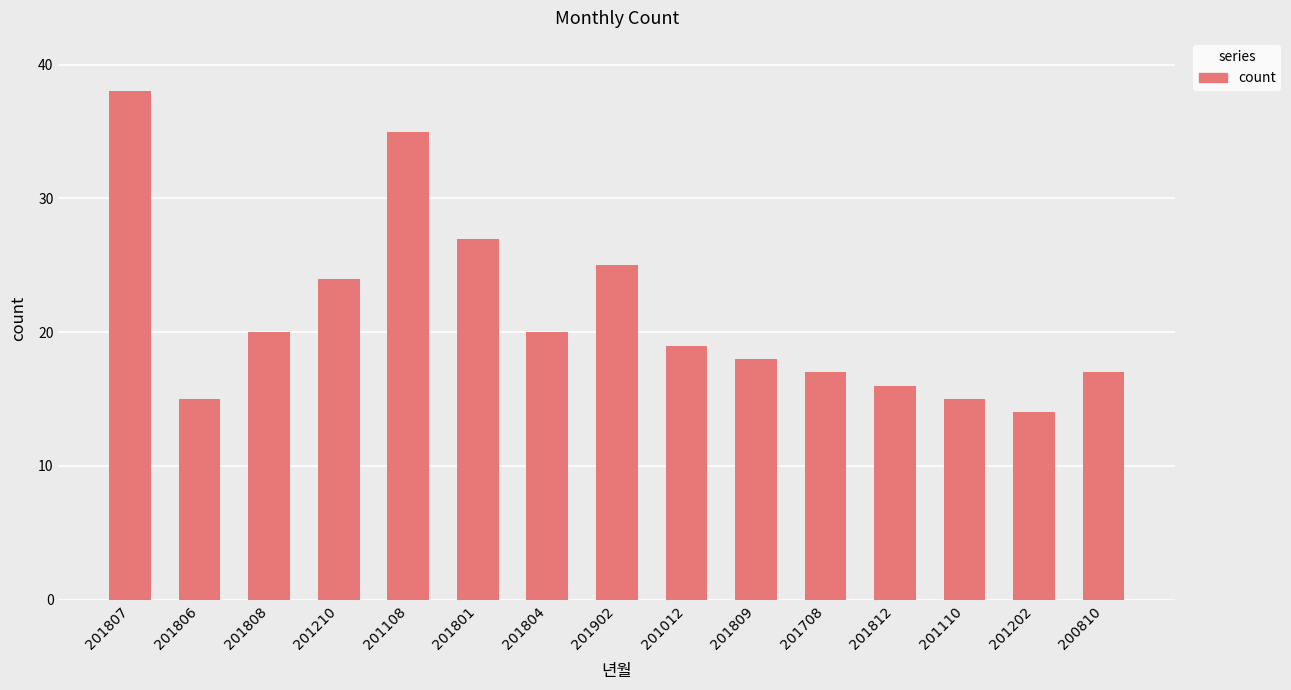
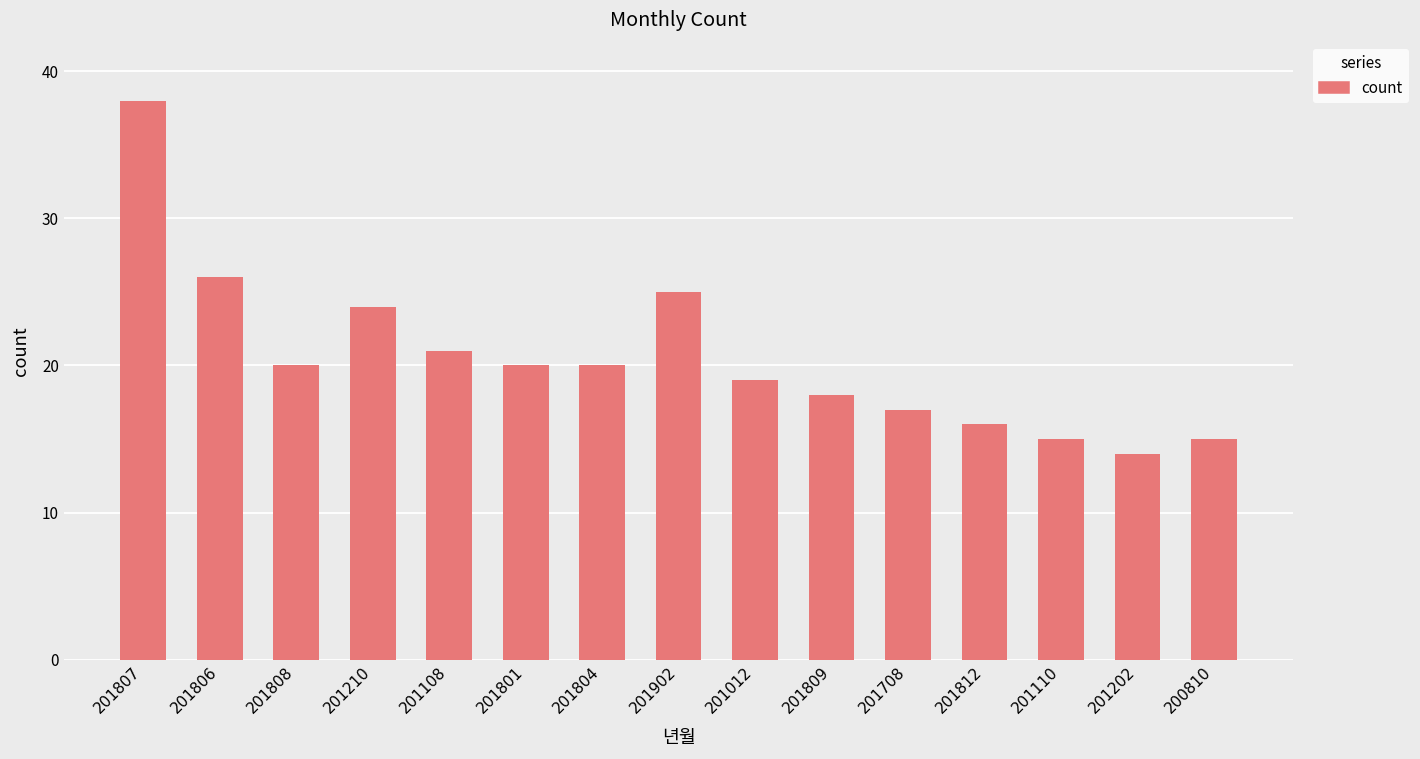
  {
    "201807": 38,
-   "201806": 15,
+   "201806": 26,
    "201808": 20,
    "201210": 24,
-   "201108": 35,
-   "201801": 27,
+   "201108": 21,
+   "201801": 20,
    "201804": 20,
    "201902": 25,
    "201012": 19,
    "201809": 18,
    "201708": 17,
    "201812": 16,
    "201110": 15,
    "201202": 14,
-   "200810": 17
+   "200810": 15
  }
